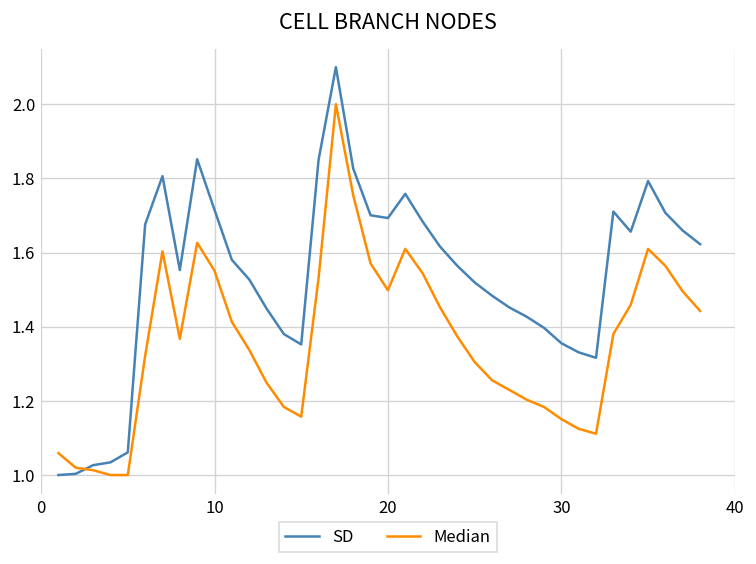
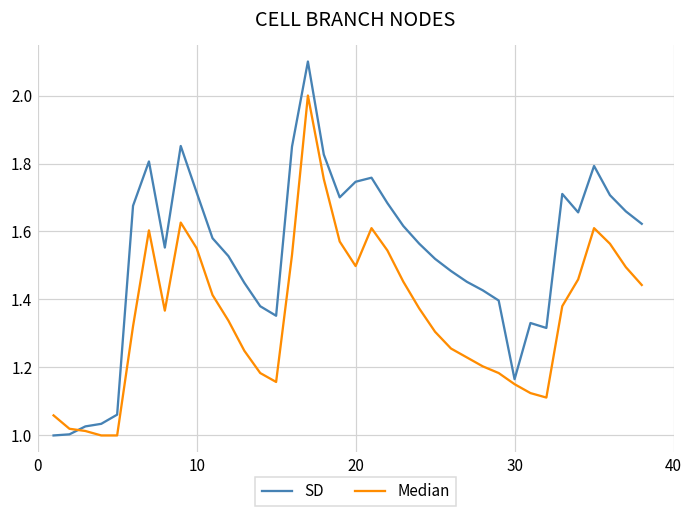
  {
    "SD": {
      "10": 1.72,
-     "20": 1.69,
-     "30": 1.36
+     "20": 1.75,
+     "30": 1.17
    },
    "Median": {
      "10": 1.55,
      "20": 1.50,
      "30": 1.15
    }
  }
